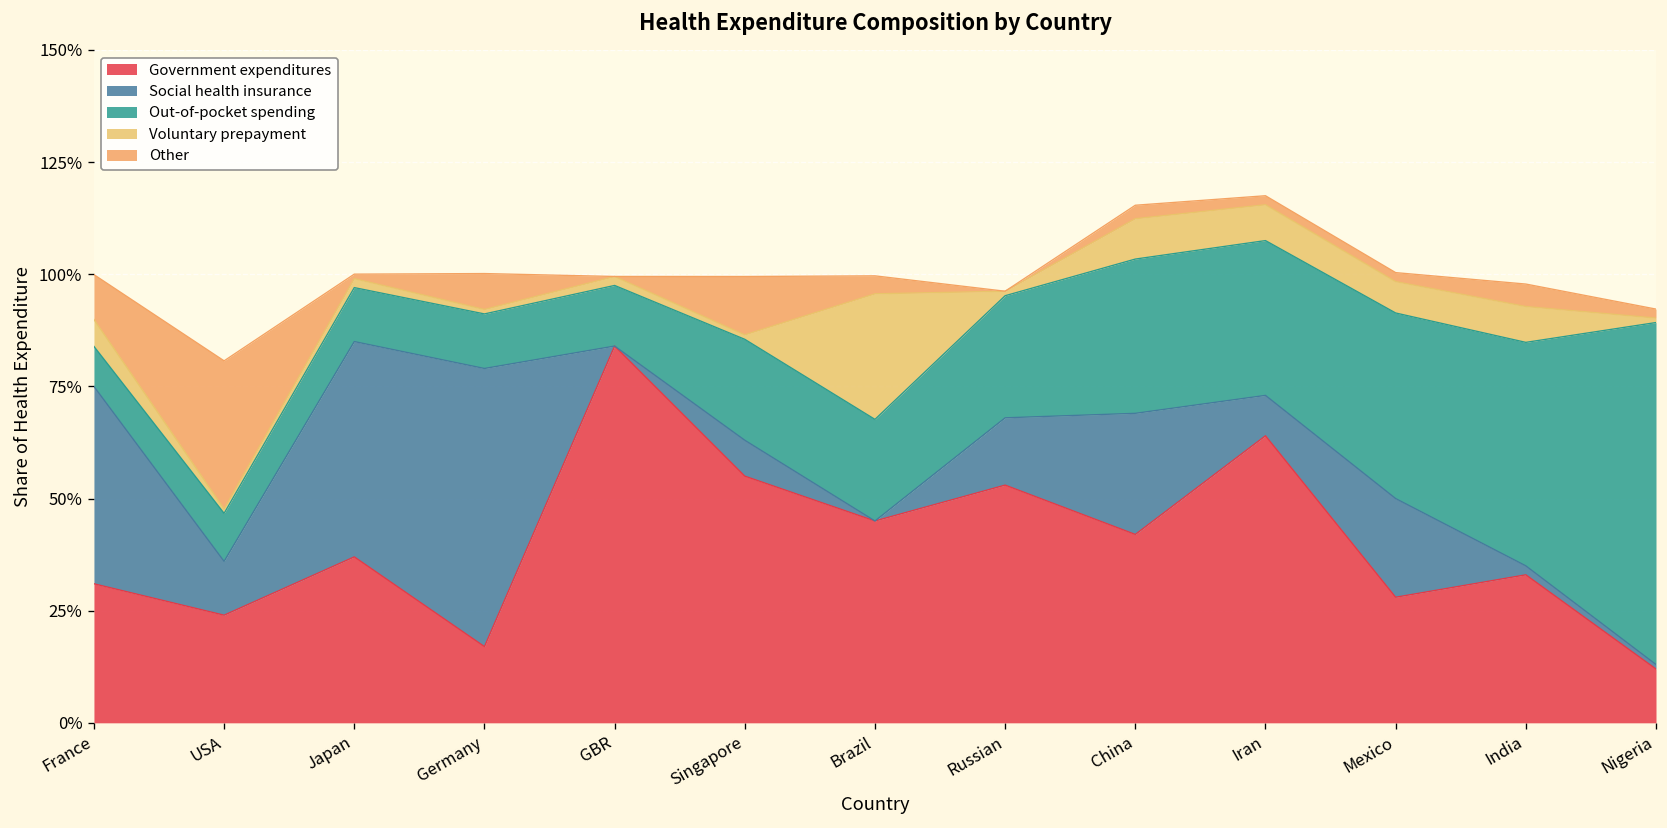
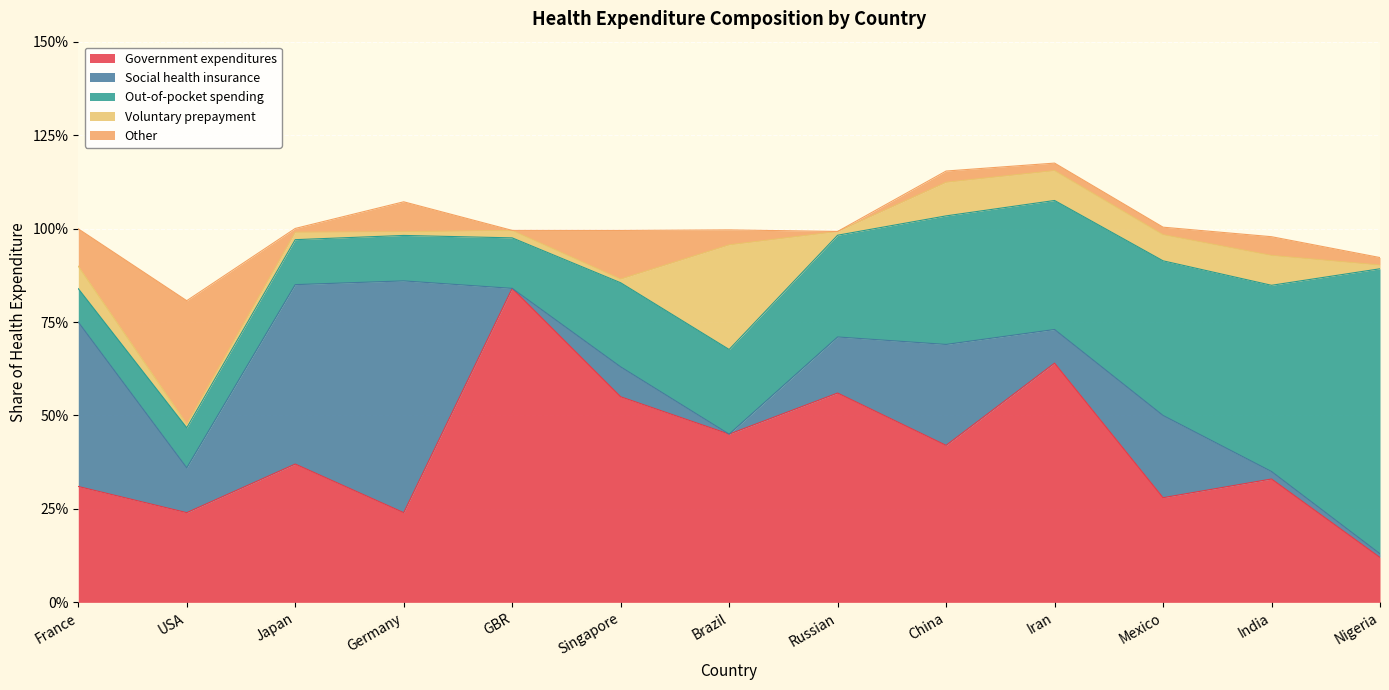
  {
    "Government expenditures": {
      "France": "31%",
      "USA": "24%",
      "Japan": "37%",
-     "Germany": "17%",
+     "Germany": "24%",
      "Singapore": "55%",
-     "Russian": "53%",
+     "Russian": "56%",
      "China": "42%",
      "Iran": "64%",
      "Mexico": "28%",
      "India": "33%",
      "Nigeria": "12%"
    }
  }
